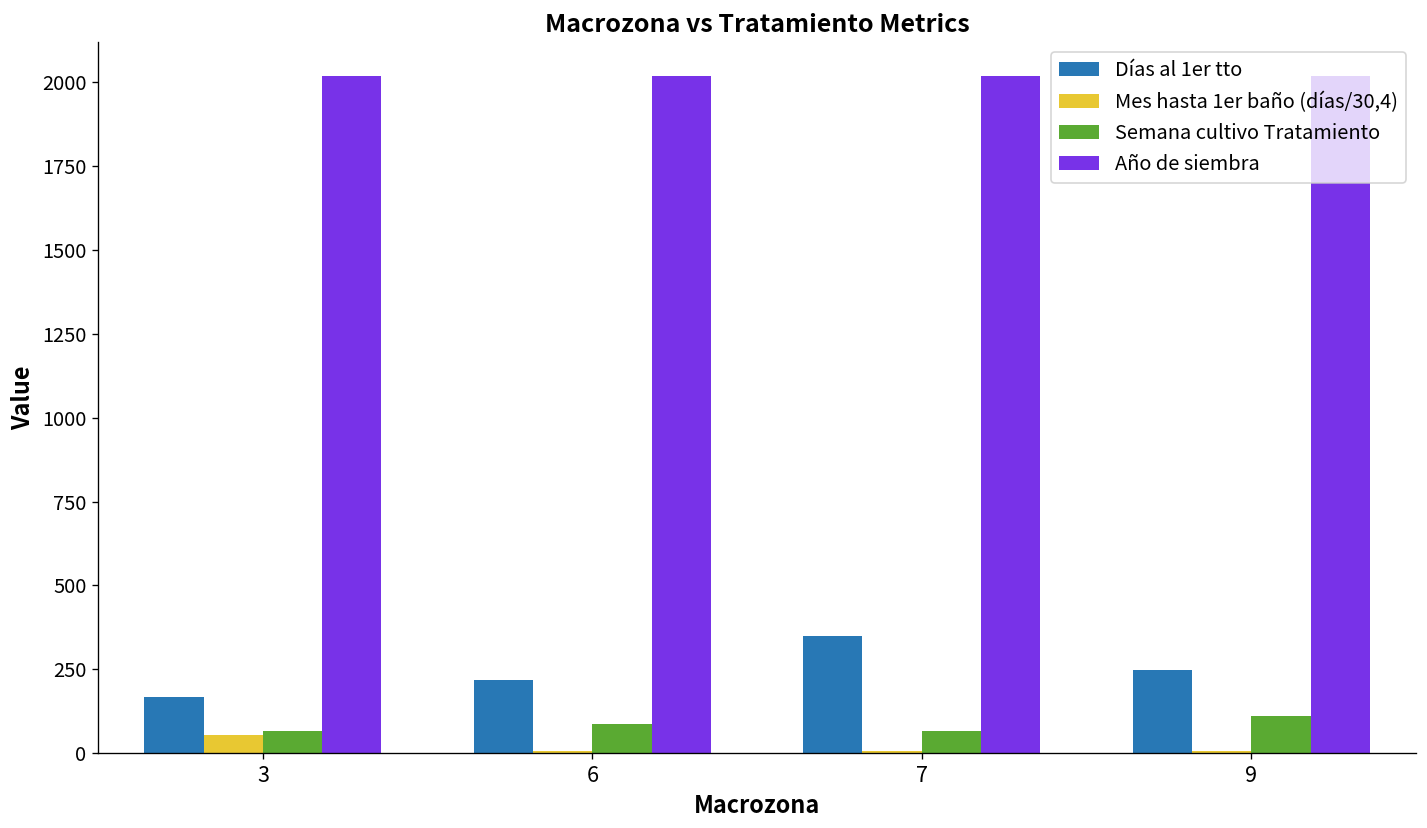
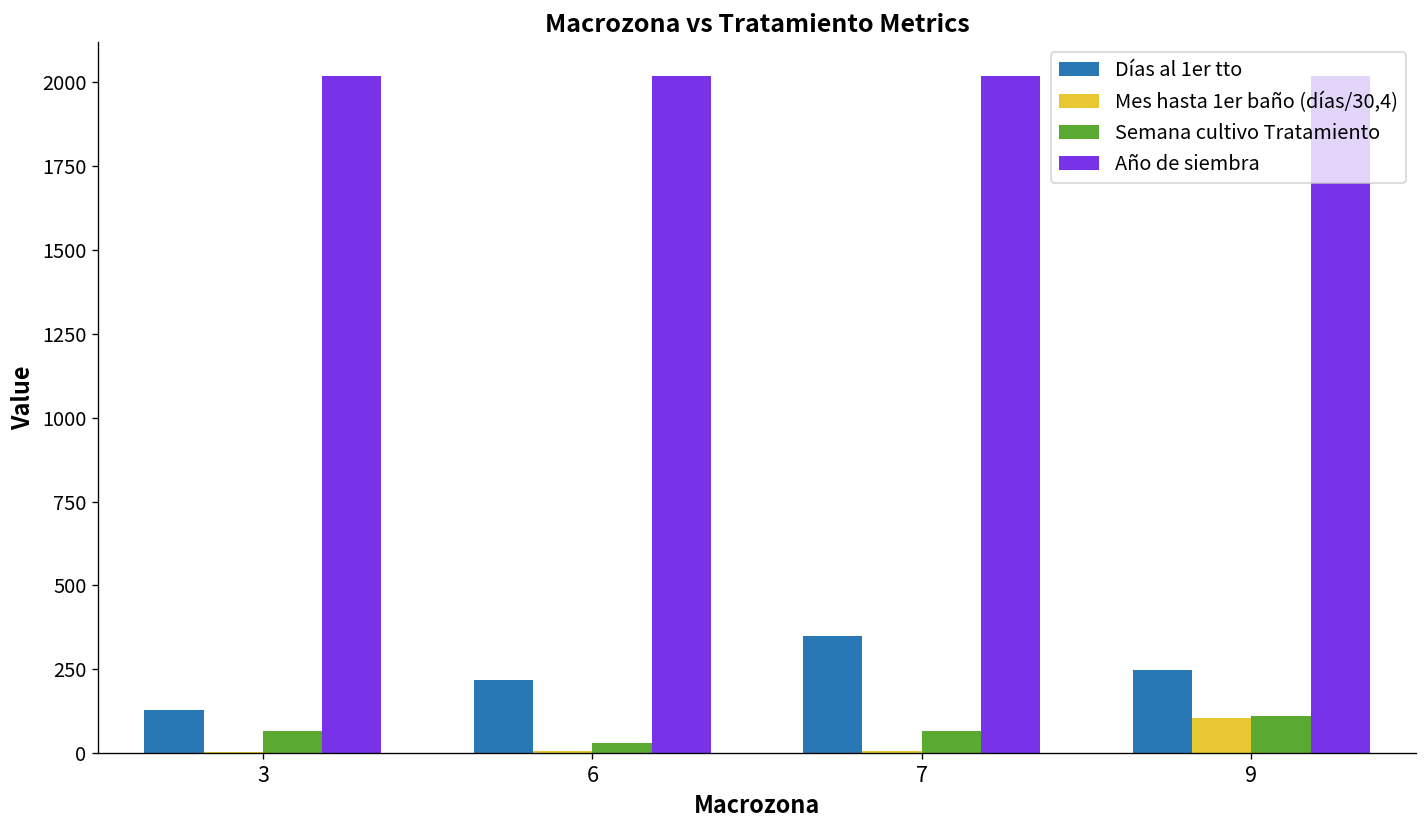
  {
    "Días al 1er tto": {
-     "3": 170,
+     "3": 130,
      "6": 220,
      "7": 350,
      "9": 250
    },
    "Mes hasta 1er baño (días/30,4)": {
-     "3": 50,
-     "9": 10
+     "3": 0,
+     "9": 110
    },
    "Semana cultivo Tratamiento": {
      "3": 70,
-     "6": 90,
+     "6": 30,
      "7": 70,
      "9": 110
    },
    "Año de siembra": {
      "3": 2020,
      "6": 2020,
      "7": 2020
    }
  }
